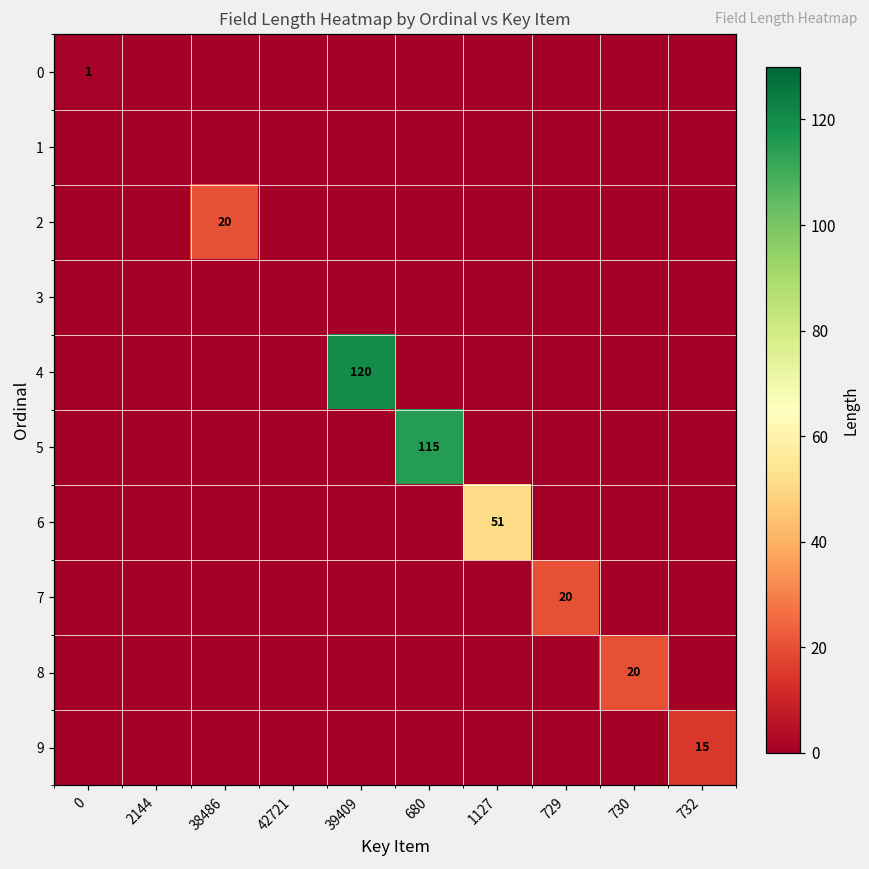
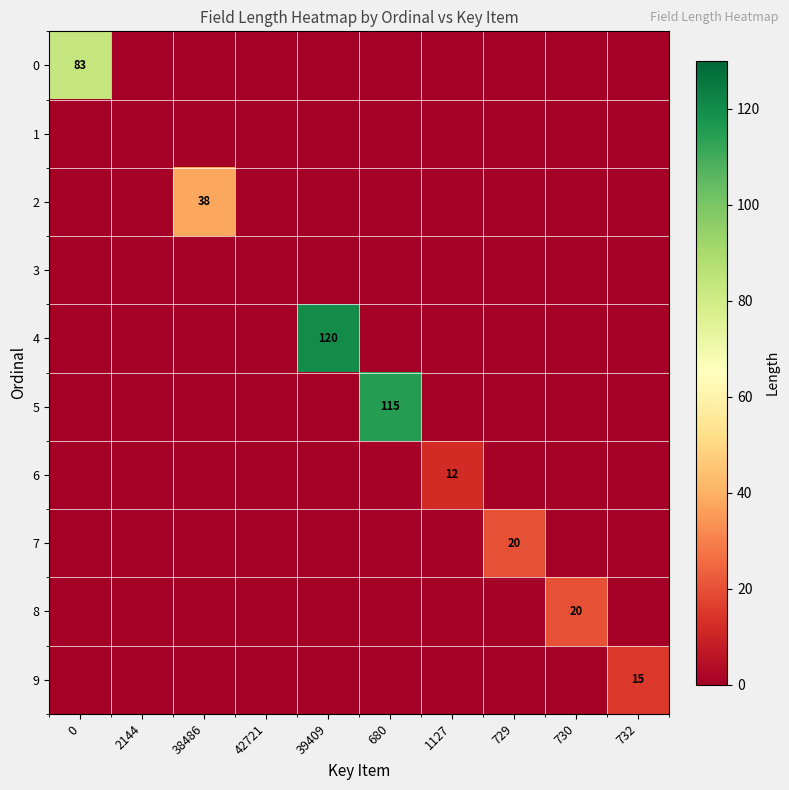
  {
    "0": {
-     "0": 1
+     "0": 83
    },
    "2": {
-     "38486": 20
+     "38486": 38
    },
    "4": {
      "39409": 120
    },
    "5": {
      "680": 115
    },
    "6": {
-     "1127": 51
+     "1127": 12
    },
    "7": {
      "729": 20
    },
    "8": {
      "730": 20
    },
    "9": {
      "732": 15
    }
  }
